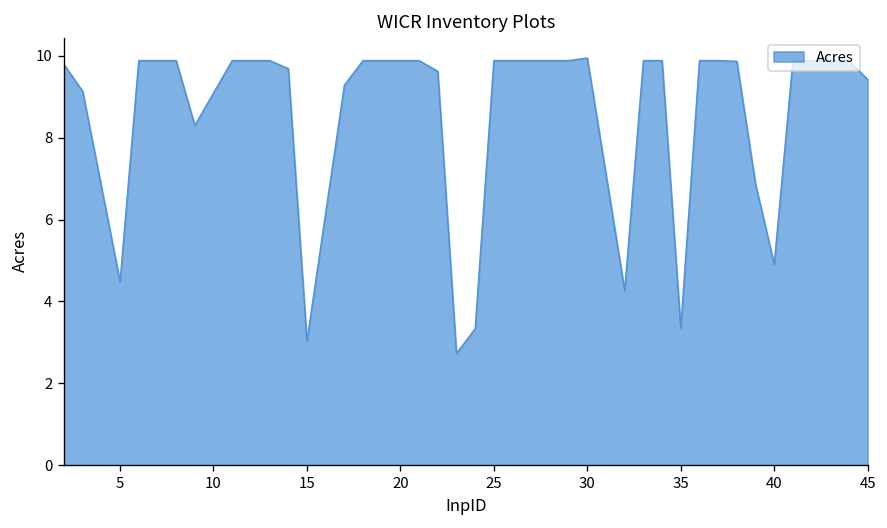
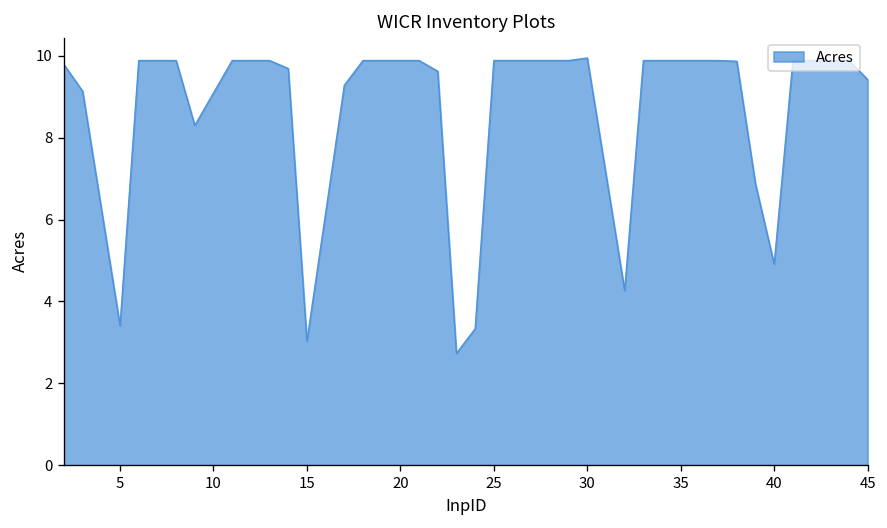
  {
-   "5": 4.5,
+   "5": 3.4,
    "15": 3.0,
    "20": 9.9,
    "25": 9.9,
    "30": 9.9,
-   "35": 3.4,
+   "35": 9.9,
    "40": 4.9,
    "45": 9.4
  }
